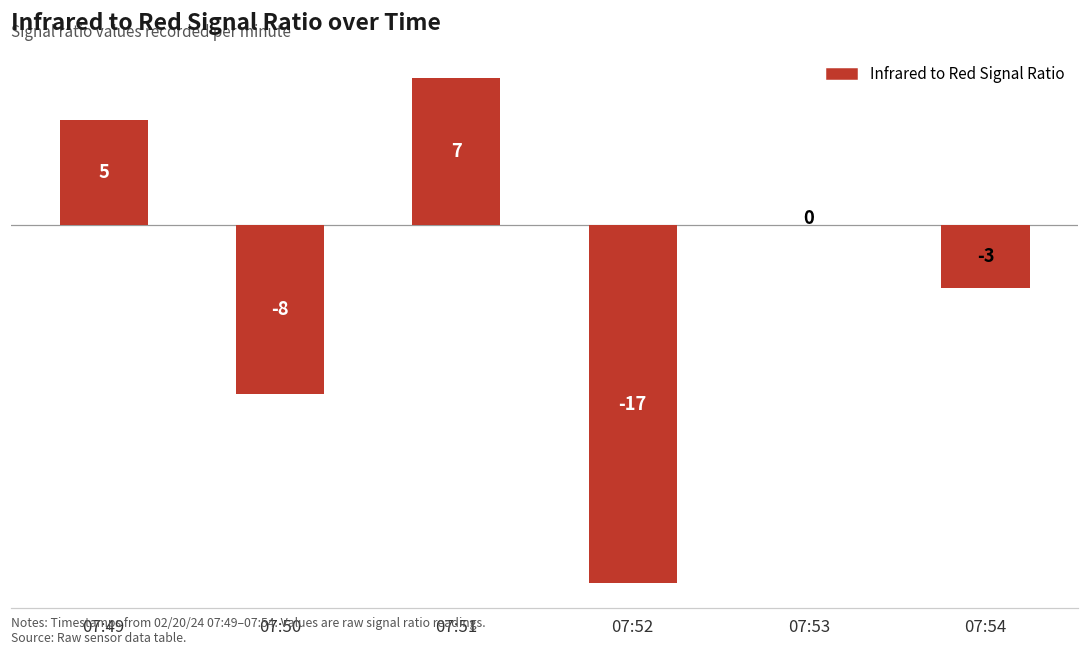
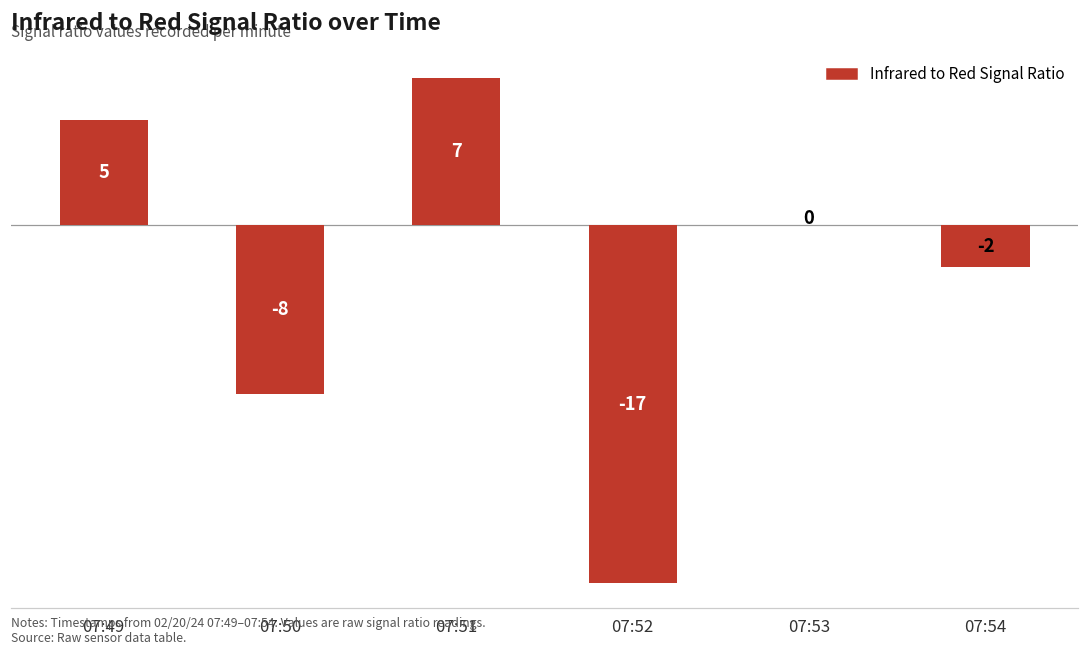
  {
    "07:49": 5,
    "07:50": -8,
    "07:51": 7,
    "07:52": -17,
    "07:53": 0,
-   "07:54": -3
+   "07:54": -2
  }
